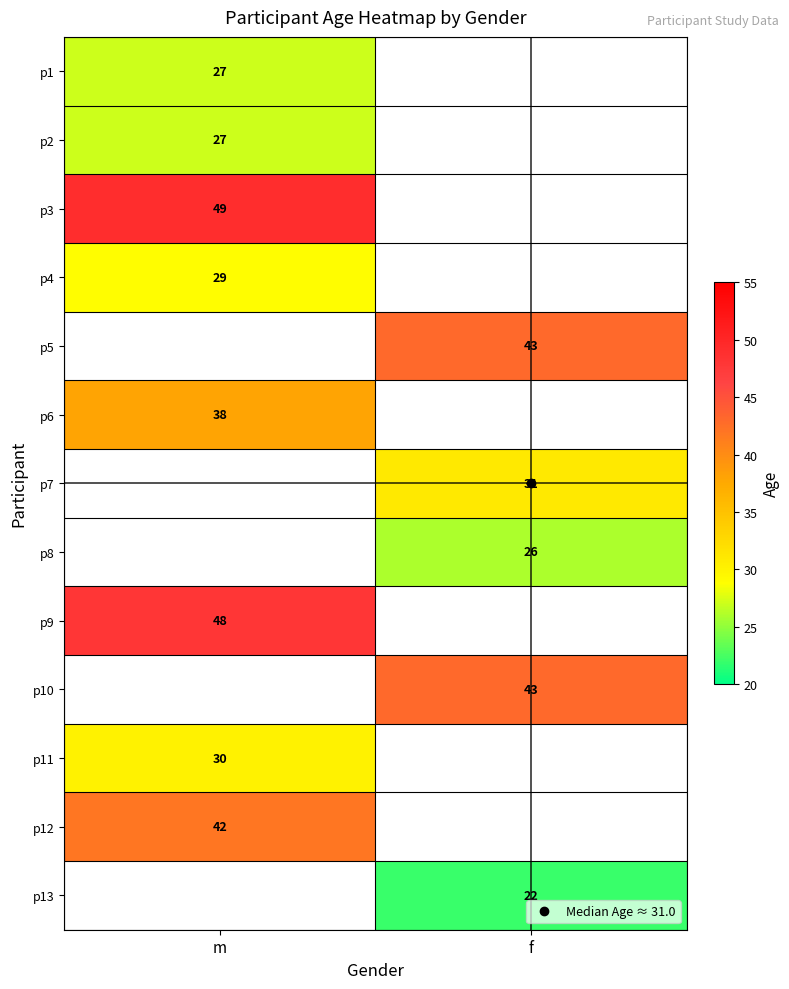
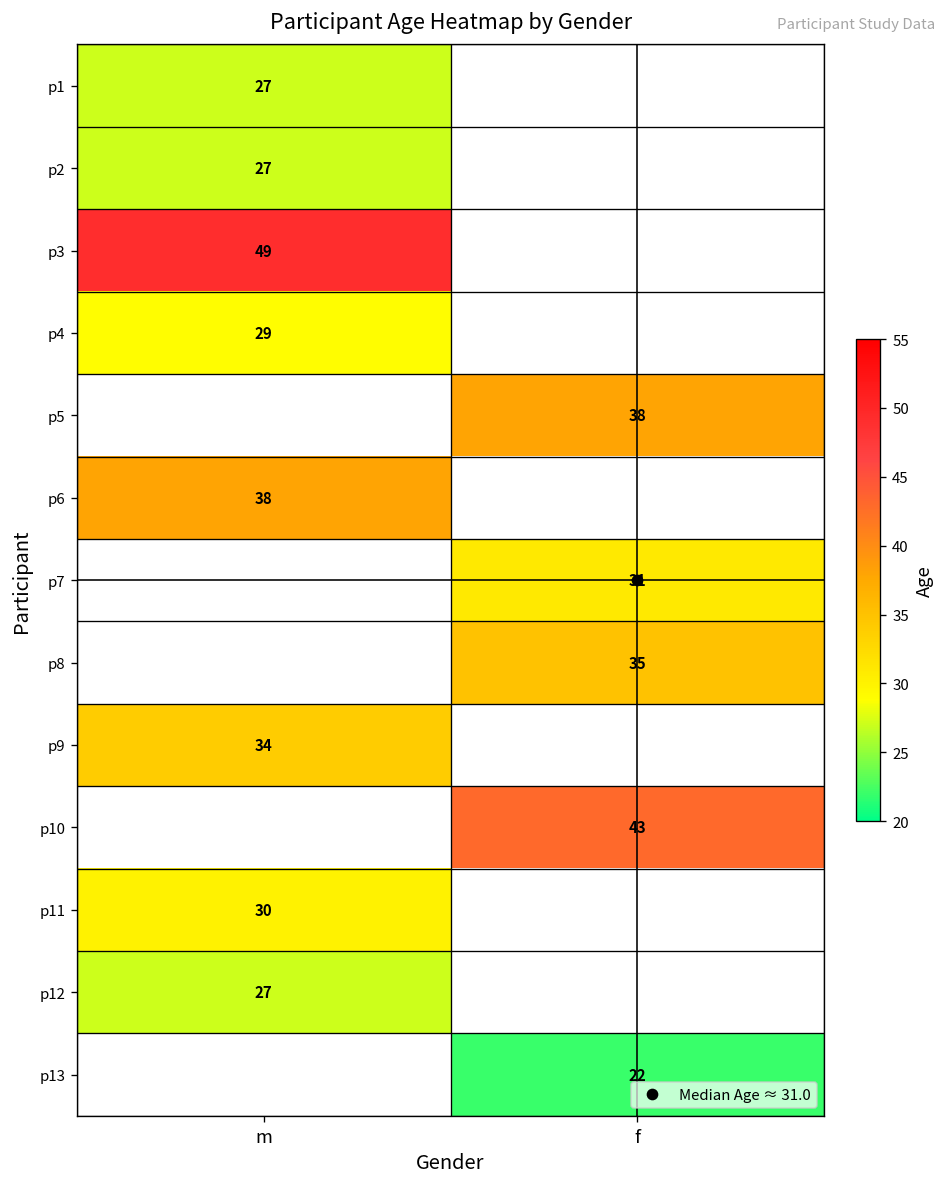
  {
    "p1": {
      "m": 27
    },
    "p2": {
      "m": 27
    },
    "p3": {
      "m": 49
    },
    "p4": {
      "m": 29
    },
    "p5": {
-     "f": 43
+     "f": 38
    },
    "p6": {
      "m": 38
    },
    "p8": {
-     "f": 26
+     "f": 35
    },
    "p9": {
-     "m": 48
+     "m": 34
    },
    "p10": {
      "f": 43
    },
    "p11": {
      "m": 30
    },
    "p12": {
-     "m": 42
+     "m": 27
    }
  }
